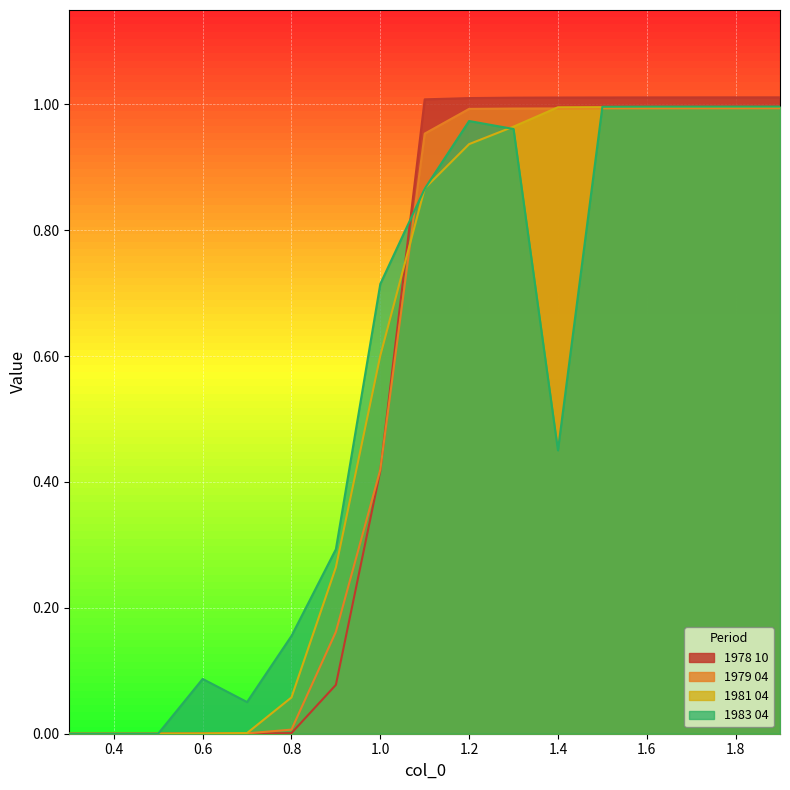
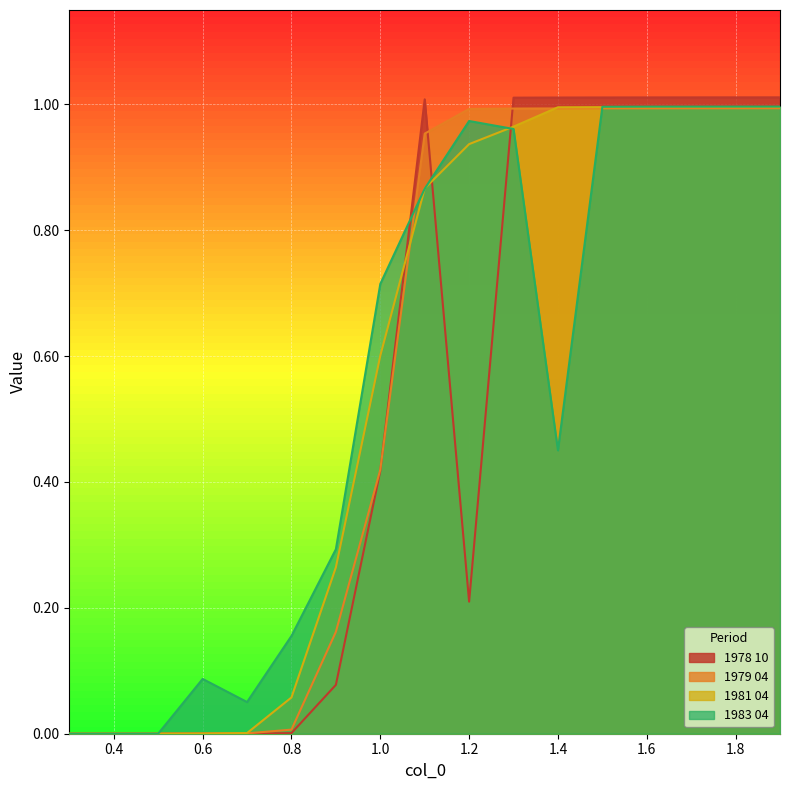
  {
    "1978 10": {
      "0.8": 0.00,
-     "1.2": 1.01,
+     "1.2": 0.21,
      "1.4": 1.01,
      "1.6": 1.01,
      "1.8": 1.01
    },
    "1983 04": {
      "0.6": 0.09,
      "0.8": 0.16,
      "1.0": 0.71,
      "1.2": 0.97,
      "1.4": 0.45
    }
  }
